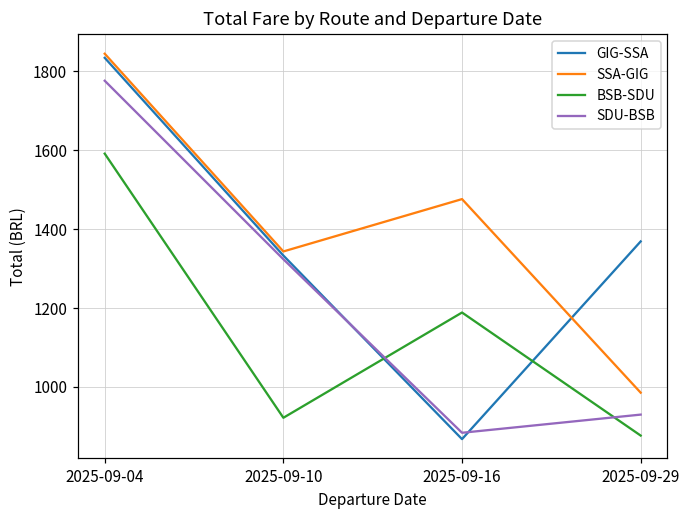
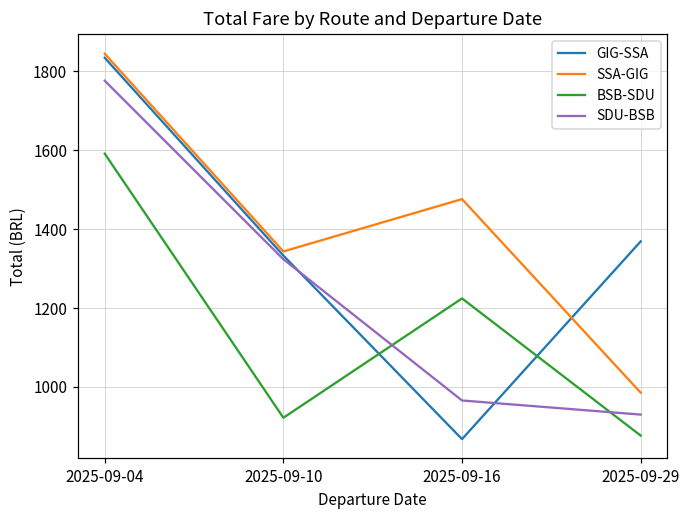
  {
    "GIG-SSA": {
      "2025-09-04": 1830,
      "2025-09-10": 1330,
      "2025-09-16": 870,
      "2025-09-29": 1370
    },
    "SSA-GIG": {
      "2025-09-04": 1840,
      "2025-09-10": 1340,
      "2025-09-16": 1480,
      "2025-09-29": 990
    },
    "BSB-SDU": {
      "2025-09-04": 1590,
      "2025-09-10": 920,
-     "2025-09-16": 1190,
+     "2025-09-16": 1220,
      "2025-09-29": 880
    },
    "SDU-BSB": {
      "2025-09-04": 1780,
      "2025-09-10": 1320,
-     "2025-09-16": 880,
+     "2025-09-16": 970,
      "2025-09-29": 930
    }
  }
